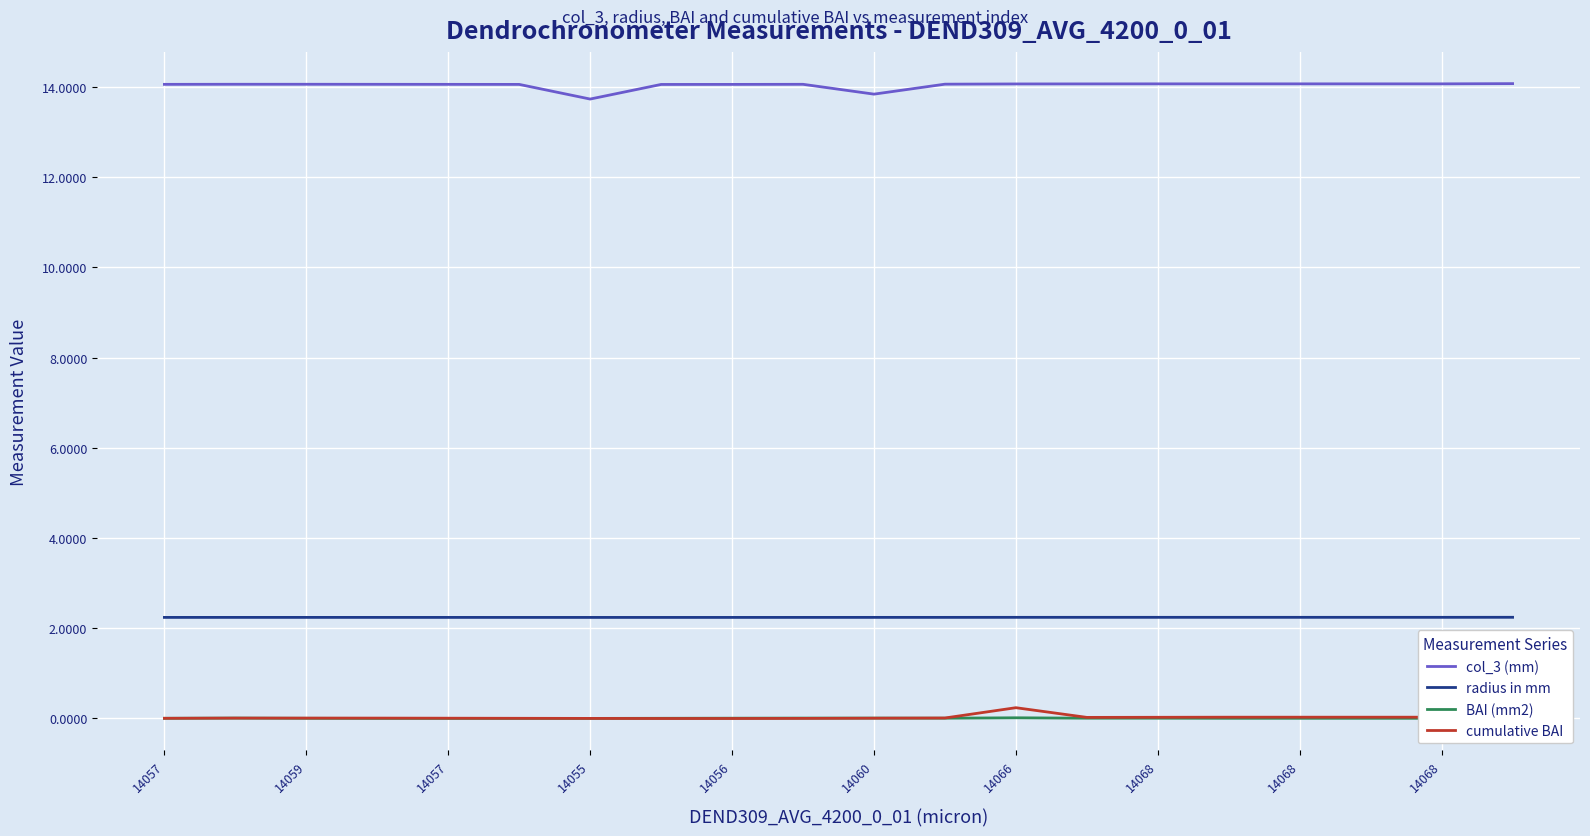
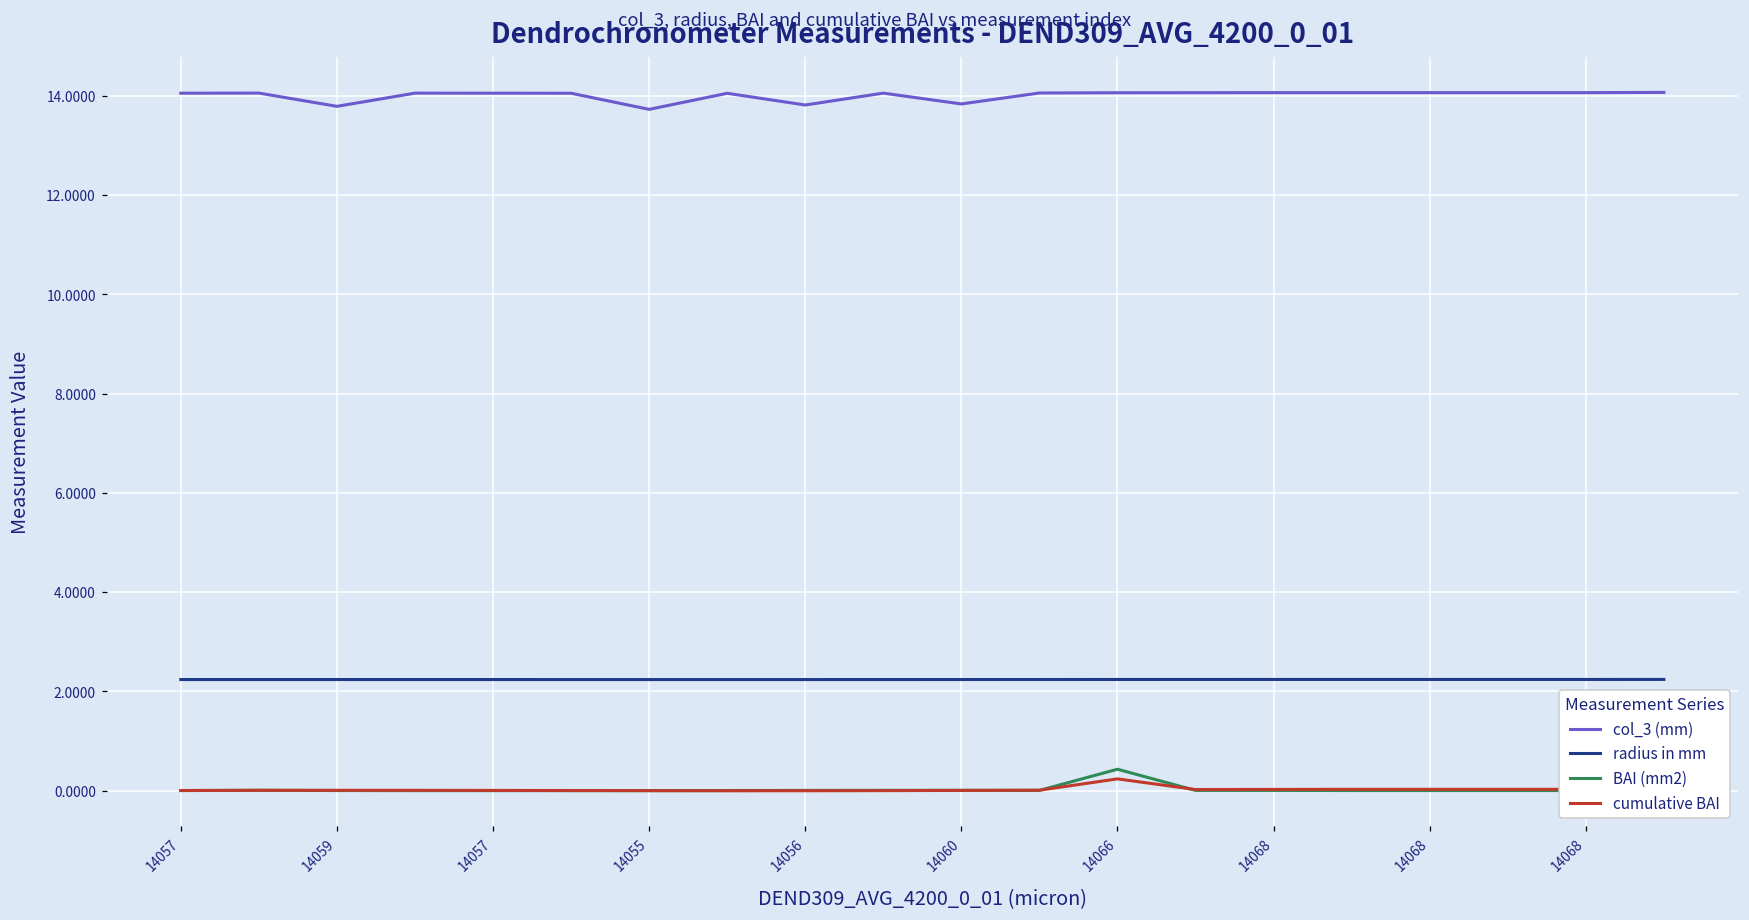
  {
    "col_3 (mm)": {
-     "14059": 14.1,
+     "14059": 13.8,
      "14055": 13.7,
-     "14056": 14.1,
+     "14056": 13.8,
      "14060": 13.8,
      "14066": 14.1
    },
    "radius in mm": {
      "14059": 2.2,
      "14055": 2.2,
      "14056": 2.2,
      "14060": 2.2,
      "14066": 2.2
    },
    "BAI (mm2)": {
-     "14066": 0.0
+     "14066": 0.4
    },
    "cumulative BAI": {
      "14066": 0.2
    }
  }
